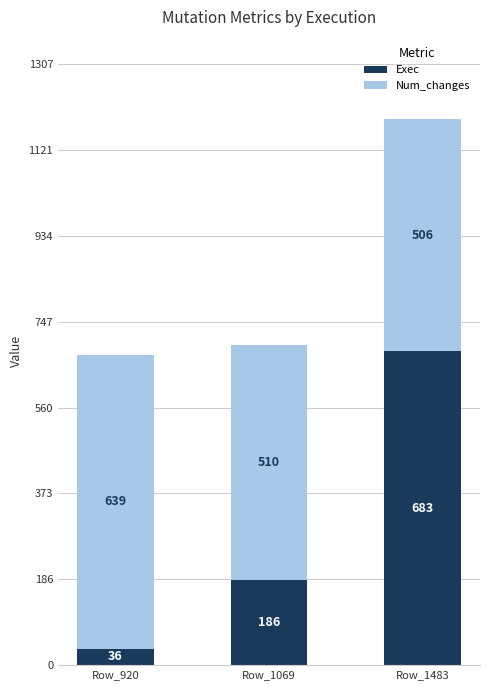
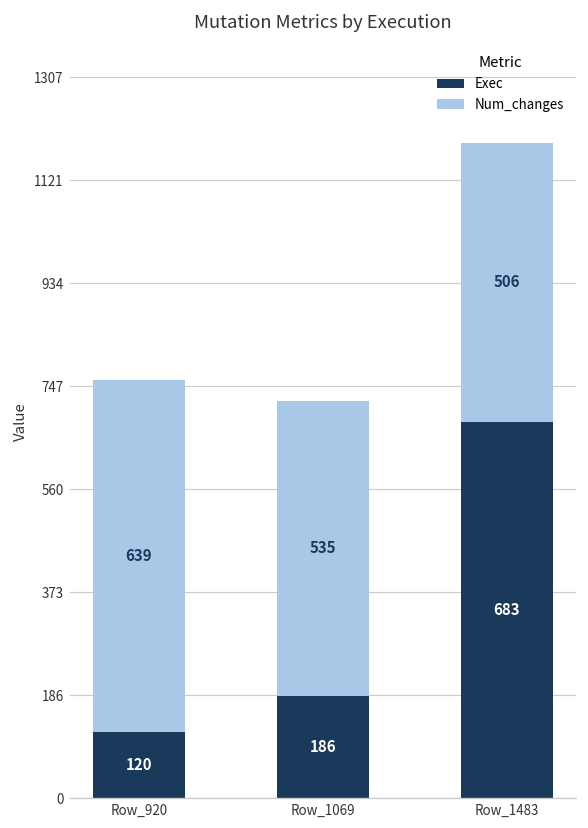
  {
    "Exec": {
-     "Row_920": 36,
+     "Row_920": 120,
      "Row_1069": 186,
      "Row_1483": 683
    },
    "Num_changes": {
      "Row_920": 639,
-     "Row_1069": 510,
+     "Row_1069": 535,
      "Row_1483": 506
    }
  }
